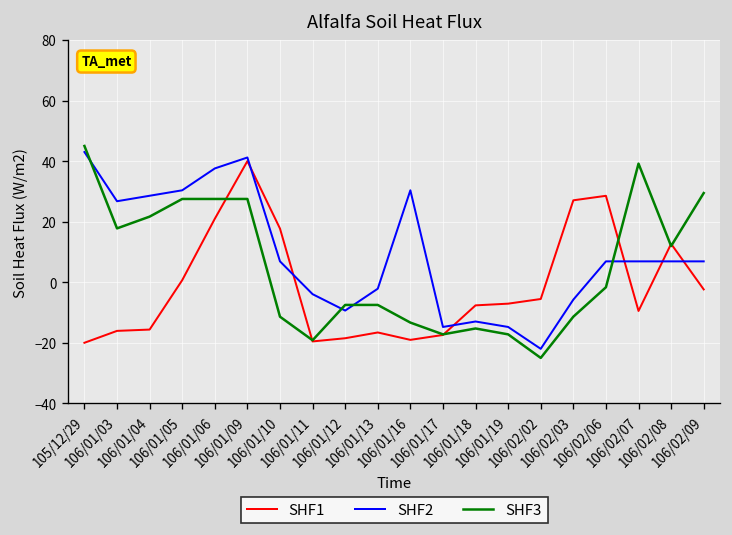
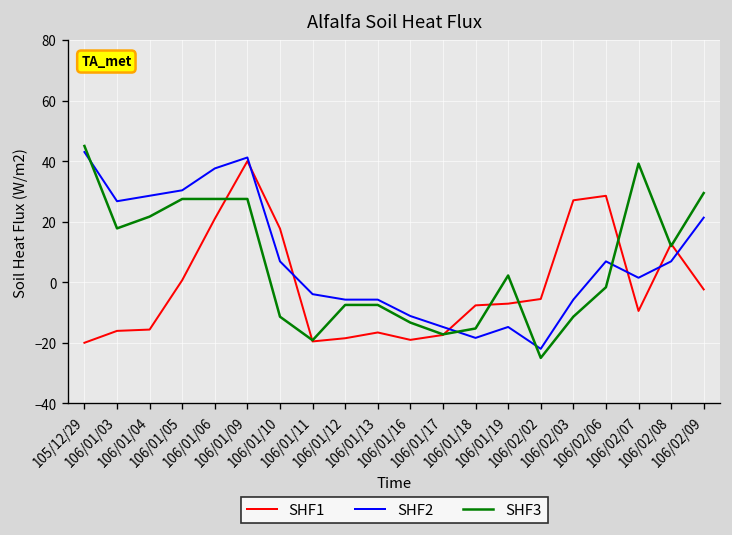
  {
    "SHF1": {
      "105/12/29": -20,
      "106/01/03": -16,
      "106/01/04": -16,
      "106/01/05": 1,
      "106/01/06": 21,
      "106/01/09": 40,
      "106/01/10": 18,
      "106/01/12": -19,
      "106/01/13": -17,
      "106/01/16": -19,
      "106/01/18": -8,
      "106/01/19": -7,
      "106/02/02": -6,
      "106/02/03": 27,
      "106/02/06": 29,
      "106/02/07": -9,
      "106/02/09": -2
    },
    "SHF2": {
      "105/12/29": 43,
      "106/01/03": 27,
      "106/01/04": 29,
      "106/01/05": 30,
      "106/01/06": 38,
      "106/01/09": 41,
      "106/01/10": 7,
      "106/01/11": -4,
-     "106/01/12": -9,
-     "106/01/13": -2,
-     "106/01/16": 30,
+     "106/01/12": -6,
+     "106/01/13": -6,
+     "106/01/16": -11,
      "106/01/17": -15,
-     "106/01/18": -13,
+     "106/01/18": -18,
      "106/01/19": -15,
      "106/02/02": -22,
      "106/02/03": -6,
      "106/02/06": 7,
-     "106/02/07": 7,
+     "106/02/07": 1,
      "106/02/08": 7,
-     "106/02/09": 7
+     "106/02/09": 21
    },
    "SHF3": {
      "105/12/29": 45,
      "106/01/03": 18,
      "106/01/04": 22,
      "106/01/05": 28,
      "106/01/06": 28,
      "106/01/09": 28,
      "106/01/10": -11,
      "106/01/12": -7,
      "106/01/13": -7,
      "106/01/16": -13,
      "106/01/18": -15,
-     "106/01/19": -17,
+     "106/01/19": 2,
      "106/02/02": -25,
      "106/02/03": -11,
      "106/02/06": -2,
      "106/02/07": 39,
      "106/02/09": 29
    }
  }
